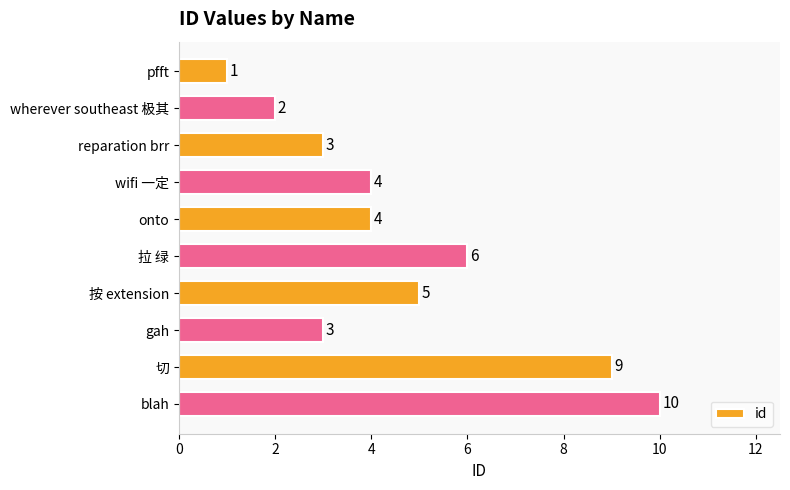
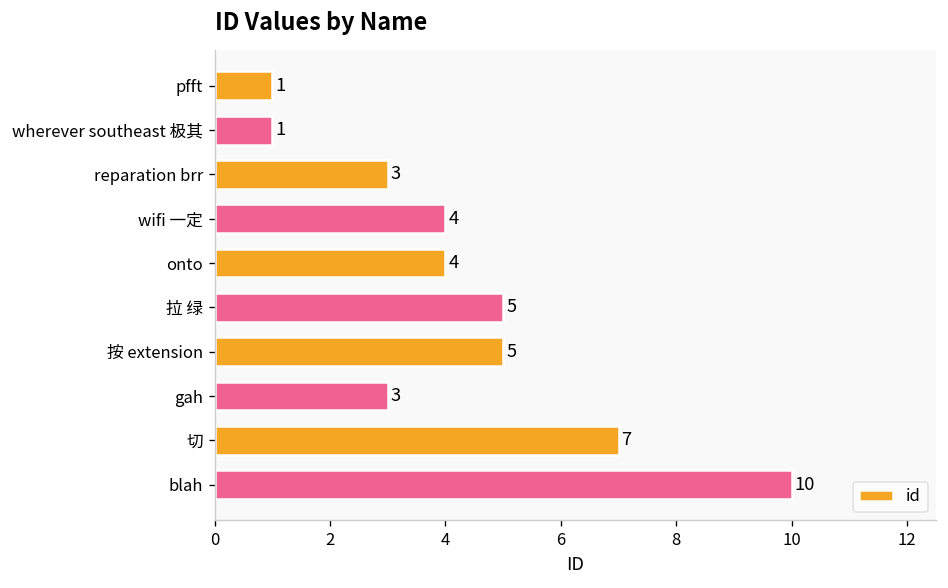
  {
    "pfft": 1,
-   "wherever southeast 极其": 2,
+   "wherever southeast 极其": 1,
    "reparation brr": 3,
    "wifi 一定": 4,
    "onto": 4,
-   "拉 绿": 6,
+   "拉 绿": 5,
    "按 extension": 5,
    "gah": 3,
-   "切": 9,
+   "切": 7,
    "blah": 10
  }
